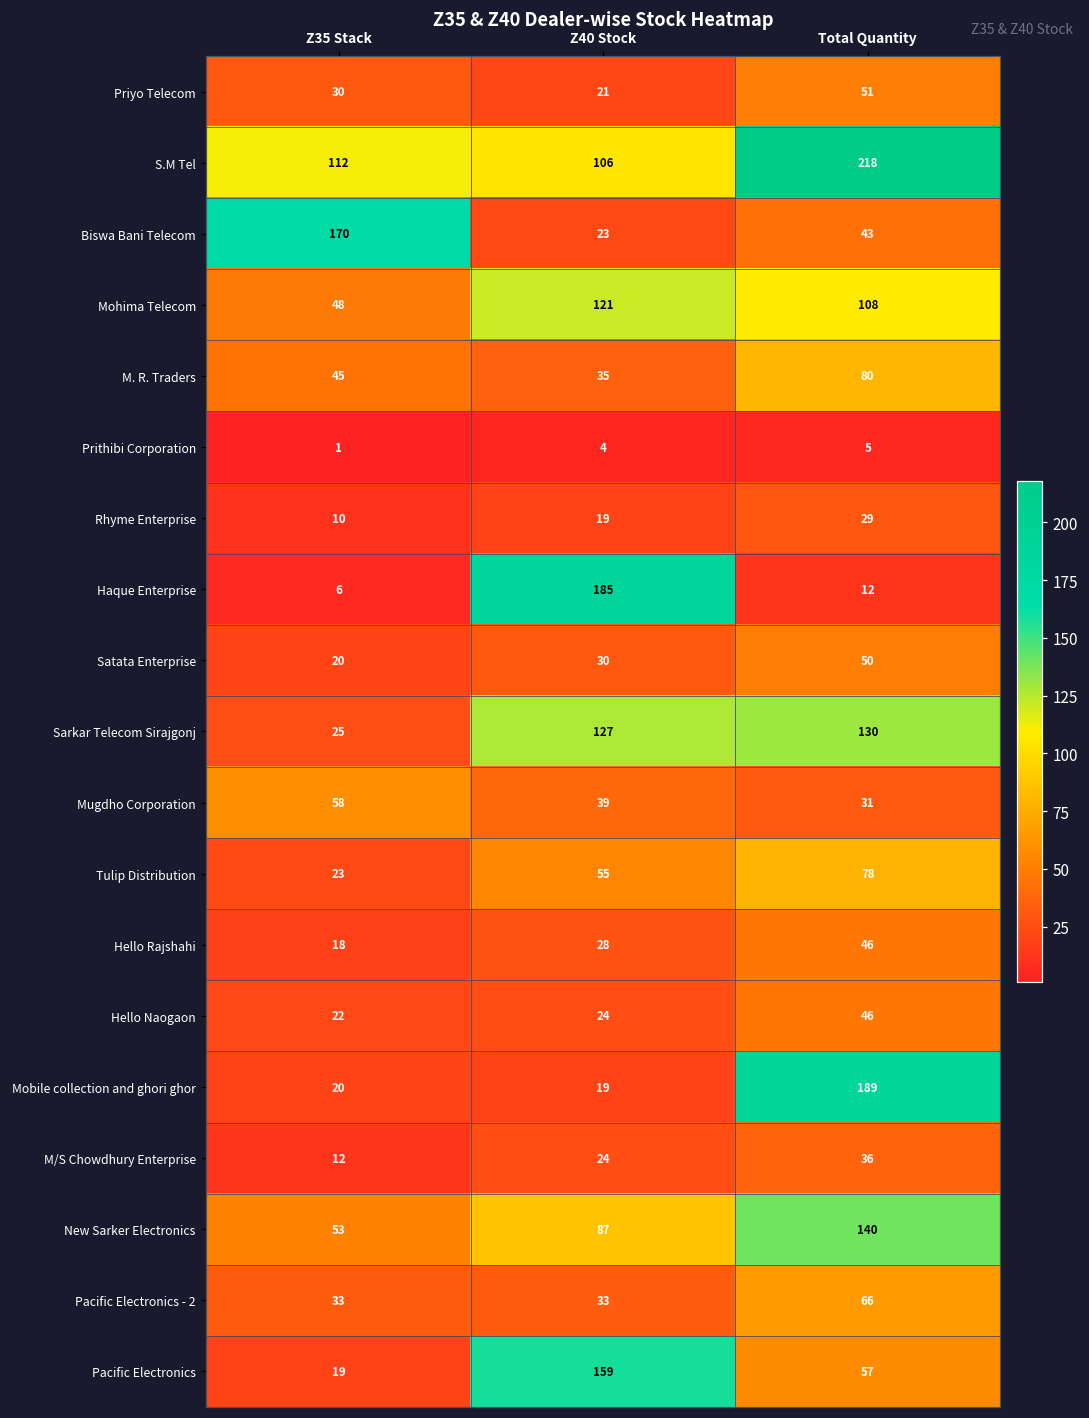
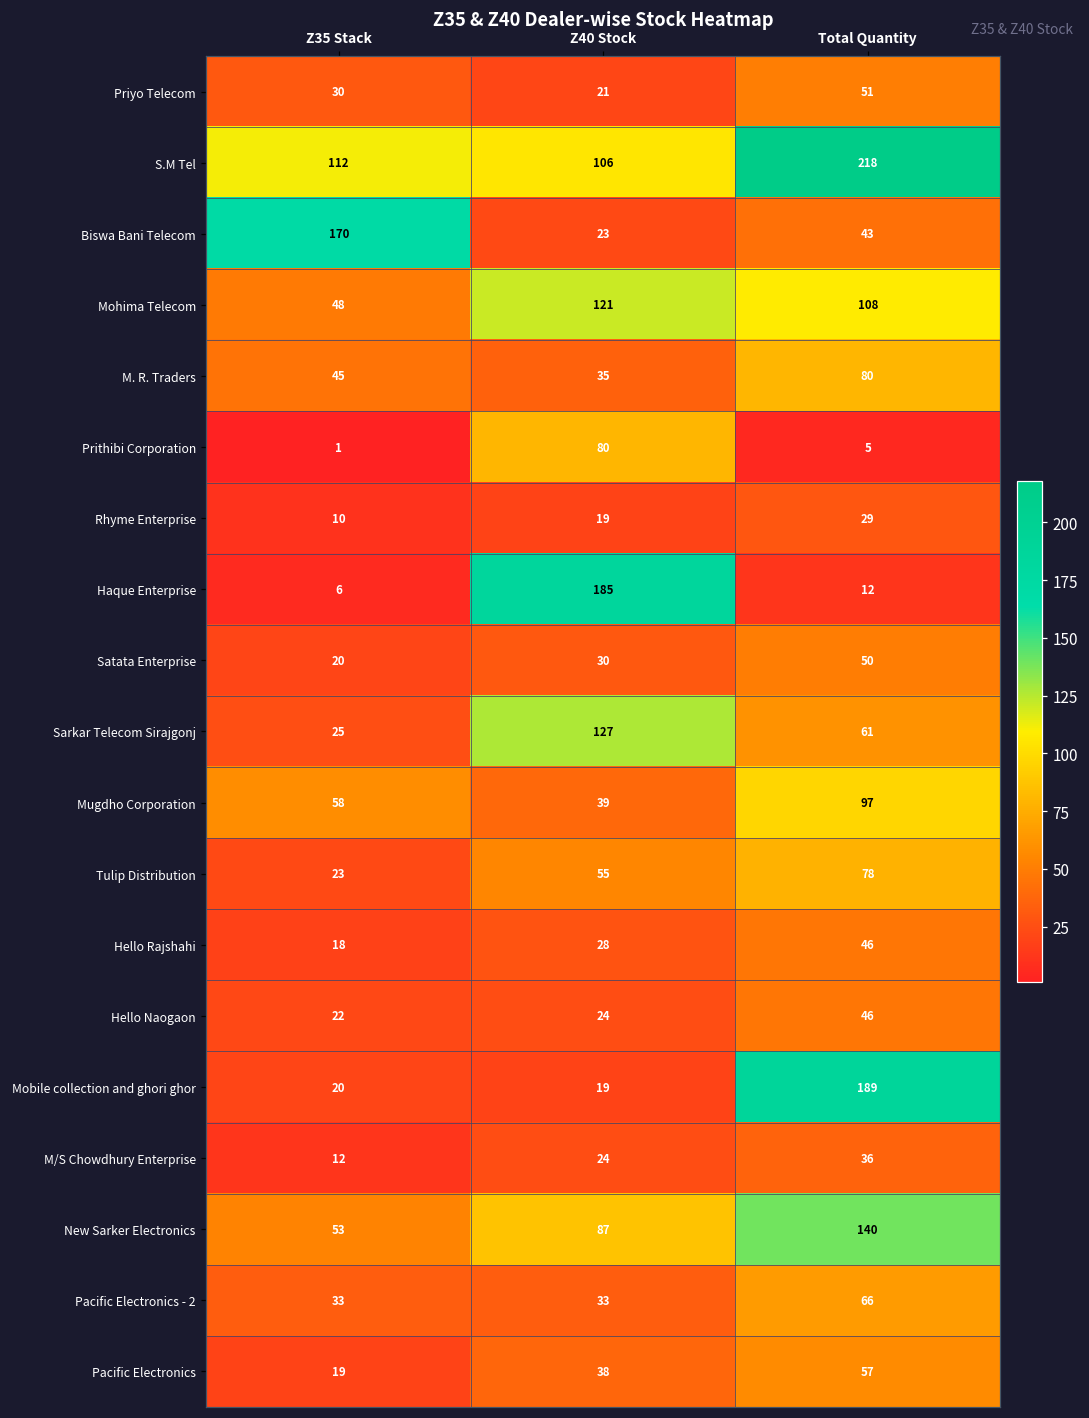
  {
    "Priyo Telecom": {
      "Z35 Stack": 30,
      "Z40 Stock": 21,
      "Total Quantity": 51
    },
    "S.M Tel": {
      "Z35 Stack": 112,
      "Z40 Stock": 106,
      "Total Quantity": 218
    },
    "Biswa Bani Telecom": {
      "Z35 Stack": 170,
      "Z40 Stock": 23,
      "Total Quantity": 43
    },
    "Mohima Telecom": {
      "Z35 Stack": 48,
      "Z40 Stock": 121,
      "Total Quantity": 108
    },
    "M. R. Traders": {
      "Z35 Stack": 45,
      "Z40 Stock": 35,
      "Total Quantity": 80
    },
    "Prithibi Corporation": {
      "Z35 Stack": 1,
-     "Z40 Stock": 4,
+     "Z40 Stock": 80,
      "Total Quantity": 5
    },
    "Rhyme Enterprise": {
      "Z35 Stack": 10,
      "Z40 Stock": 19,
      "Total Quantity": 29
    },
    "Haque Enterprise": {
      "Z35 Stack": 6,
      "Z40 Stock": 185,
      "Total Quantity": 12
    },
    "Satata Enterprise": {
      "Z35 Stack": 20,
      "Z40 Stock": 30,
      "Total Quantity": 50
    },
    "Sarkar Telecom Sirajgonj": {
      "Z35 Stack": 25,
      "Z40 Stock": 127,
-     "Total Quantity": 130
+     "Total Quantity": 61
    },
    "Mugdho Corporation": {
      "Z35 Stack": 58,
      "Z40 Stock": 39,
-     "Total Quantity": 31
+     "Total Quantity": 97
    },
    "Tulip Distribution": {
      "Z35 Stack": 23,
      "Z40 Stock": 55,
      "Total Quantity": 78
    },
    "Hello Rajshahi": {
      "Z35 Stack": 18,
      "Z40 Stock": 28,
      "Total Quantity": 46
    },
    "Hello Naogaon": {
      "Z35 Stack": 22,
      "Z40 Stock": 24,
      "Total Quantity": 46
    },
    "Mobile collection and ghori ghor": {
      "Z35 Stack": 20,
      "Z40 Stock": 19,
      "Total Quantity": 189
    },
    "M/S Chowdhury Enterprise": {
      "Z35 Stack": 12,
      "Z40 Stock": 24,
      "Total Quantity": 36
    },
    "New Sarker Electronics": {
      "Z35 Stack": 53,
      "Z40 Stock": 87,
      "Total Quantity": 140
    },
    "Pacific Electronics - 2": {
      "Z35 Stack": 33,
      "Z40 Stock": 33,
      "Total Quantity": 66
    },
    "Pacific Electronics": {
      "Z35 Stack": 19,
-     "Z40 Stock": 159,
+     "Z40 Stock": 38,
      "Total Quantity": 57
    }
  }
